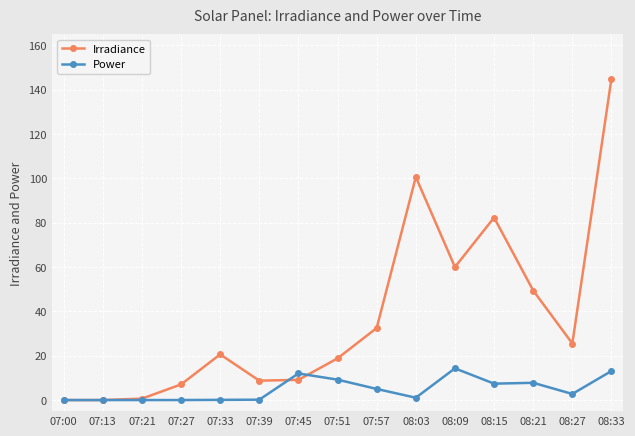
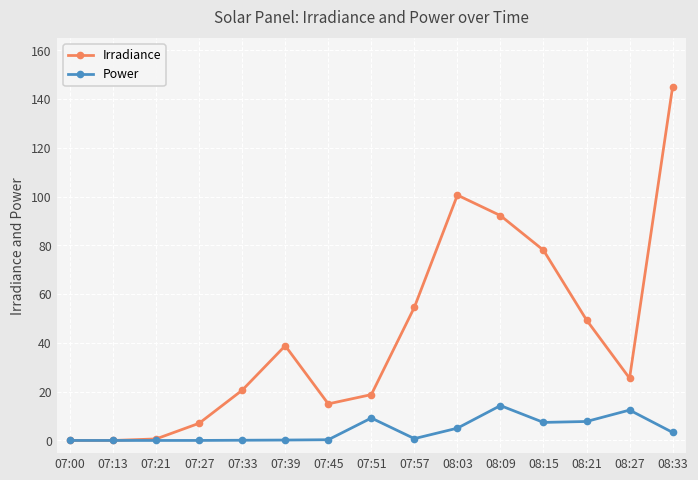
  {
    "Irradiance": {
      "07:27": 7,
      "07:33": 21,
-     "07:39": 9,
-     "07:45": 9,
+     "07:39": 39,
+     "07:45": 15,
      "07:51": 19,
-     "07:57": 33,
+     "07:57": 55,
      "08:03": 101,
-     "08:09": 60,
-     "08:15": 82,
+     "08:09": 92,
+     "08:15": 78,
      "08:21": 49,
      "08:27": 26,
      "08:33": 145
    },
    "Power": {
      "07:27": 0,
      "07:33": 0,
      "07:39": 0,
-     "07:45": 12,
+     "07:45": 0,
      "07:51": 9,
-     "07:57": 5,
-     "08:03": 1,
+     "07:57": 1,
+     "08:03": 5,
      "08:09": 14,
      "08:15": 7,
      "08:21": 8,
-     "08:27": 3,
-     "08:33": 13
+     "08:27": 12,
+     "08:33": 3
    }
  }
